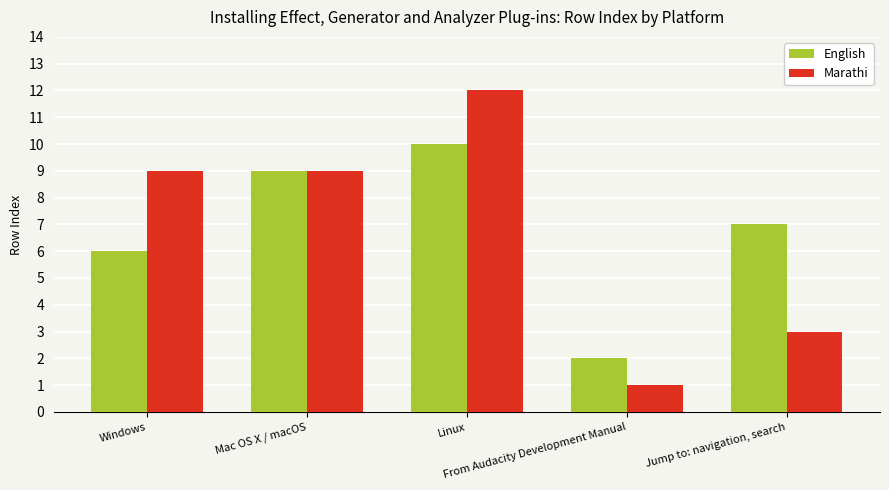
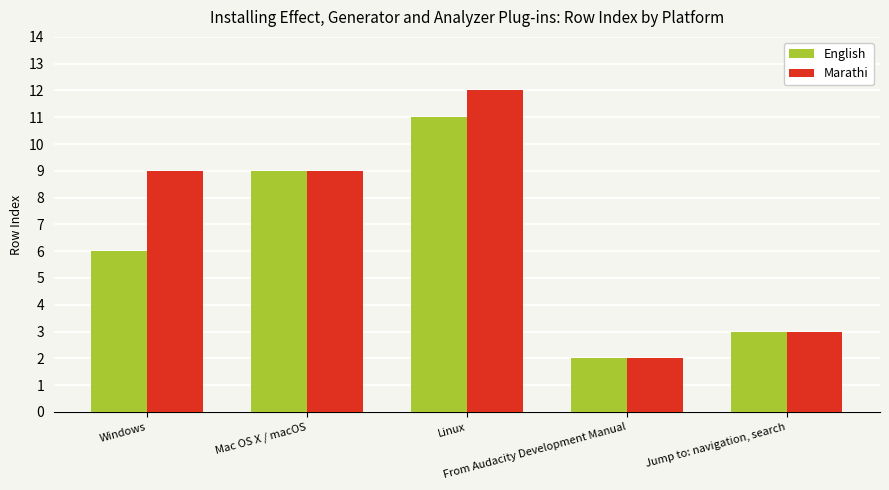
  {
    "English": {
      "Windows": 6,
      "Mac OS X / macOS": 9,
-     "Linux": 10,
+     "Linux": 11,
      "From Audacity Development Manual": 2,
-     "Jump to: navigation, search": 7
+     "Jump to: navigation, search": 3
    },
    "Marathi": {
      "Windows": 9,
      "Mac OS X / macOS": 9,
      "Linux": 12,
-     "From Audacity Development Manual": 1,
+     "From Audacity Development Manual": 2,
      "Jump to: navigation, search": 3
    }
  }
